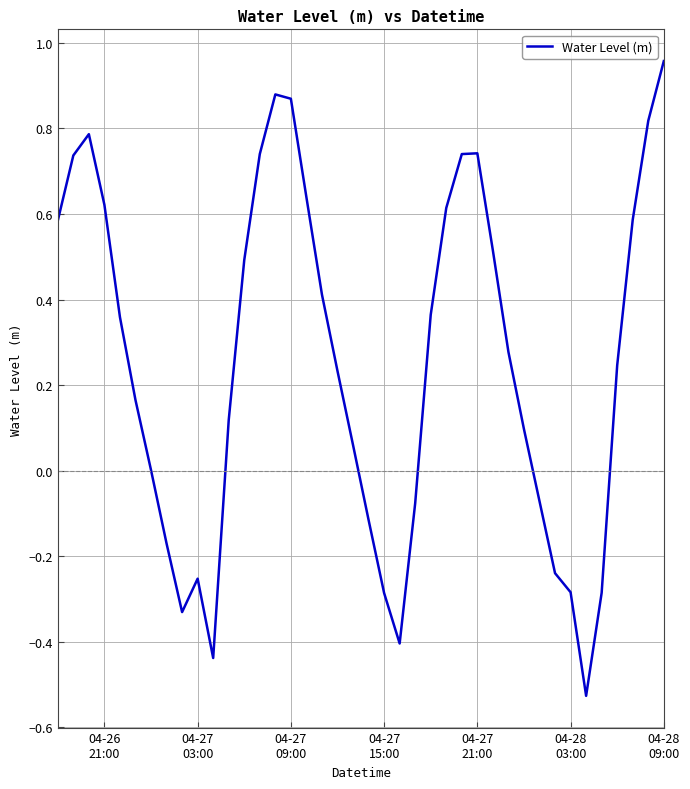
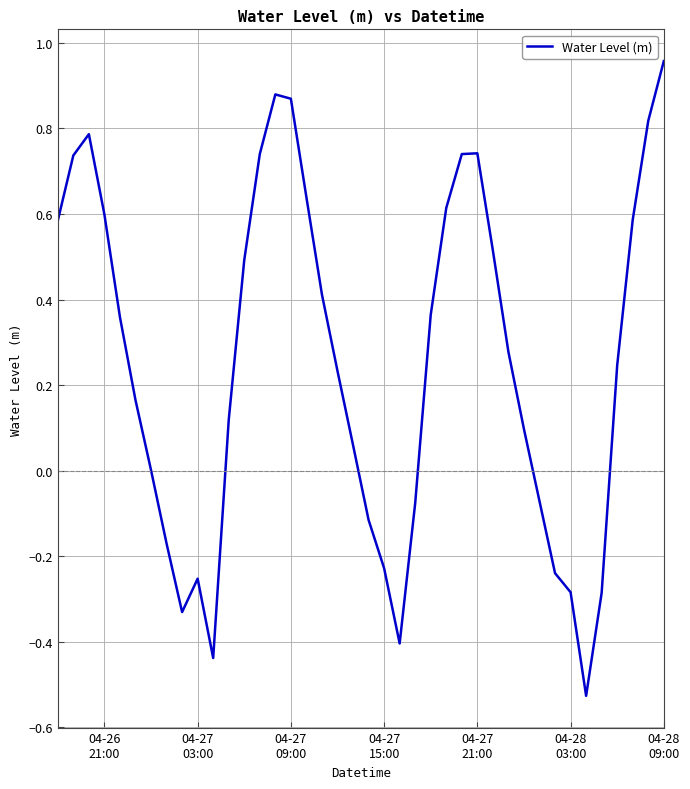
  {
-   "04-26 21:00": 0.62,
+   "04-26 21:00": 0.60,
    "04-27 03:00": -0.25,
    "04-27 09:00": 0.87,
-   "04-27 15:00": -0.29,
+   "04-27 15:00": -0.23,
    "04-27 21:00": 0.74,
    "04-28 03:00": -0.28,
    "04-28 09:00": 0.96
  }
